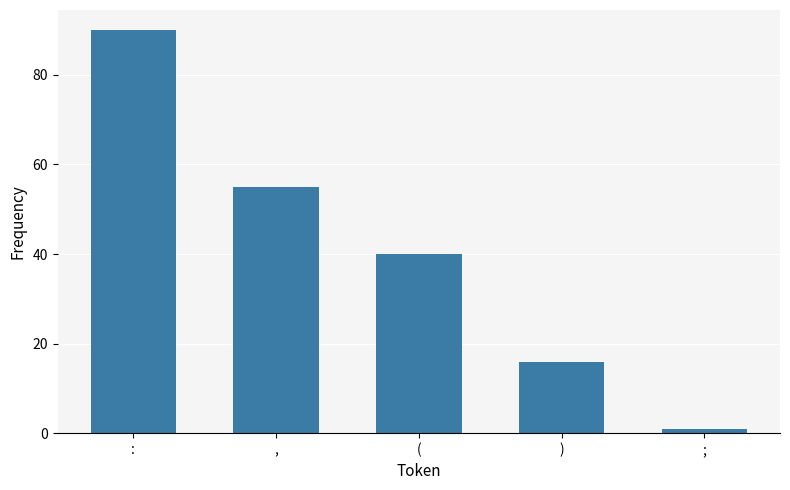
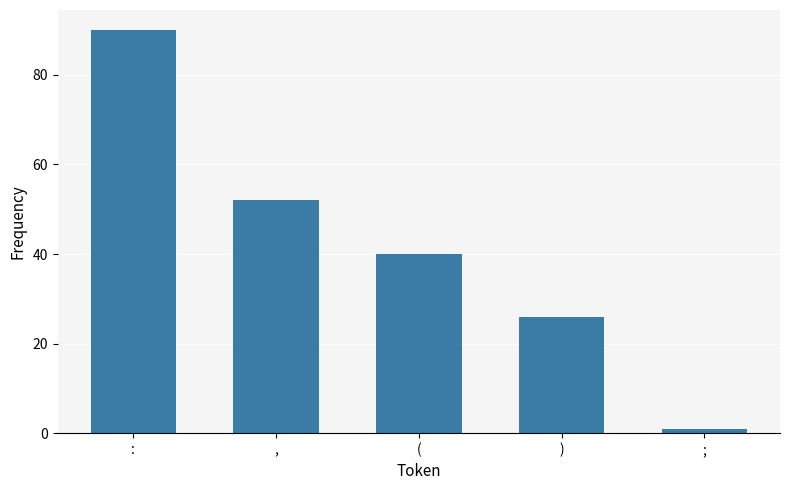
  {
    ":": 90,
-   ",": 55,
+   ",": 52,
    "(": 40,
-   ")": 16,
+   ")": 26,
    ";": 1
  }
